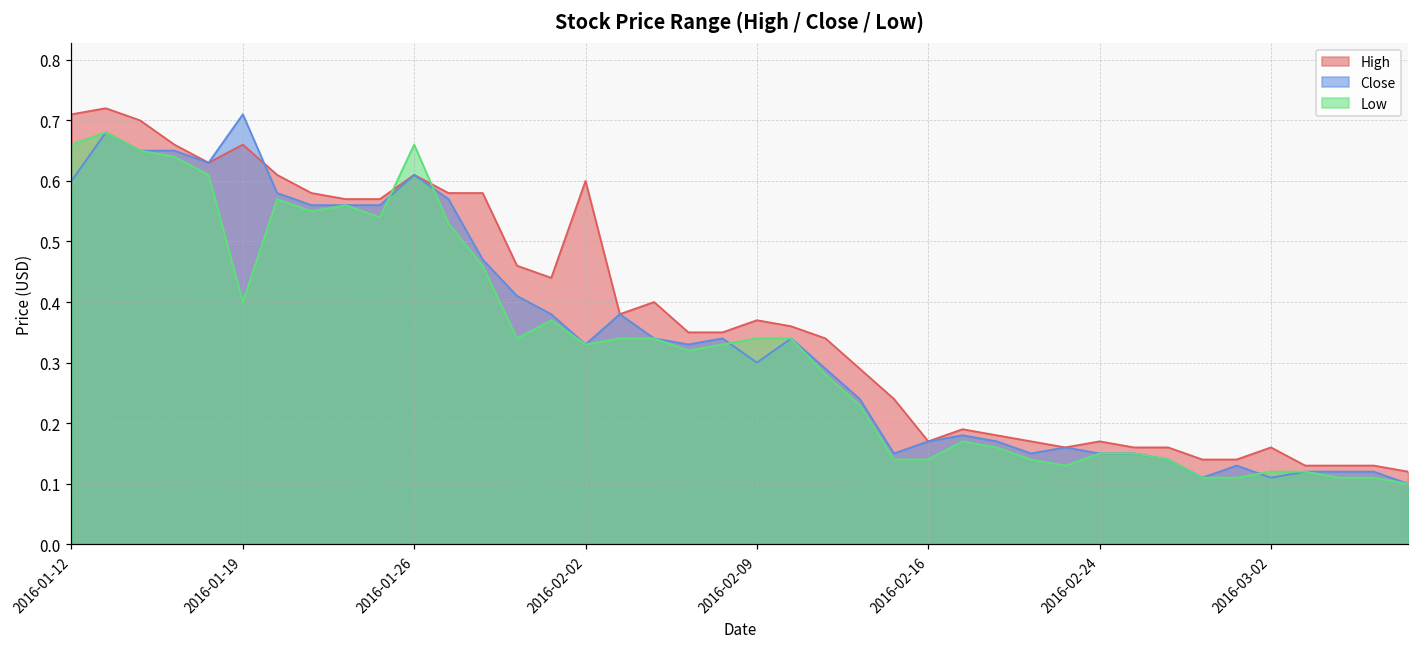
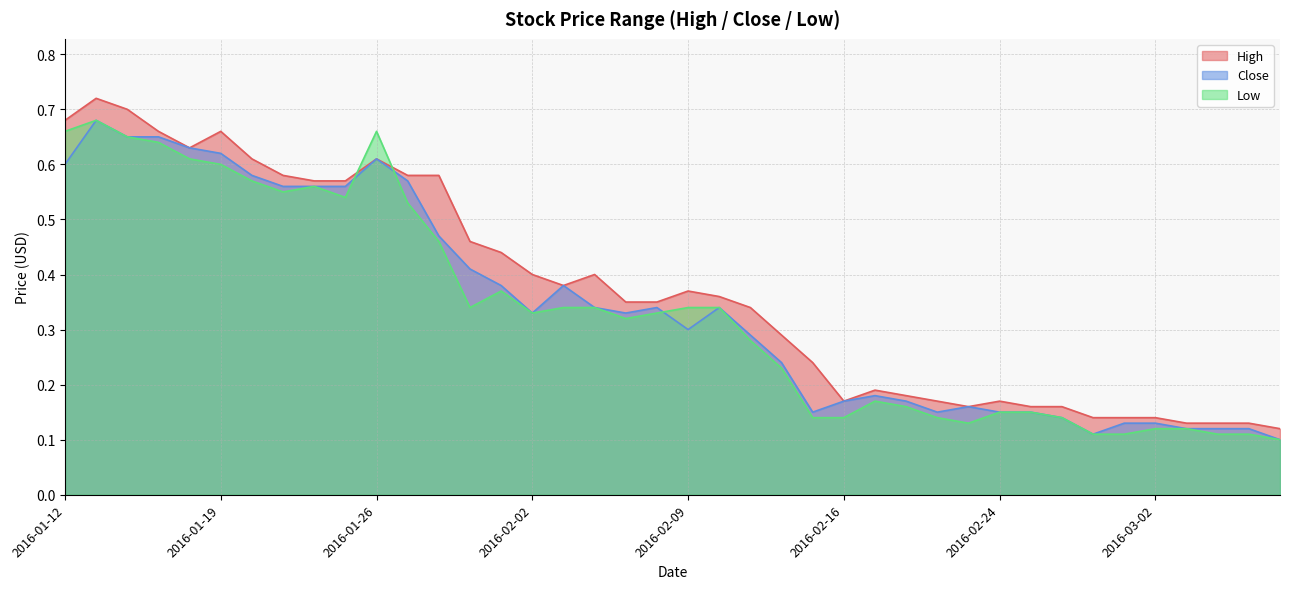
  {
    "High": {
-     "2016-01-12": 0.71,
+     "2016-01-12": 0.68,
      "2016-01-19": 0.66,
-     "2016-02-02": 0.6,
+     "2016-02-02": 0.4,
      "2016-02-09": 0.37,
      "2016-02-24": 0.17,
-     "2016-03-02": 0.16
+     "2016-03-02": 0.14
    },
    "Close": {
      "2016-01-12": 0.60,
-     "2016-01-19": 0.71,
+     "2016-01-19": 0.62,
      "2016-02-09": 0.30,
-     "2016-03-02": 0.11
+     "2016-03-02": 0.13
    },
    "Low": {
      "2016-01-12": 0.66,
-     "2016-01-19": 0.4,
+     "2016-01-19": 0.6,
      "2016-01-26": 0.66,
      "2016-02-09": 0.34,
      "2016-02-16": 0.14,
      "2016-03-02": 0.12
    }
  }
